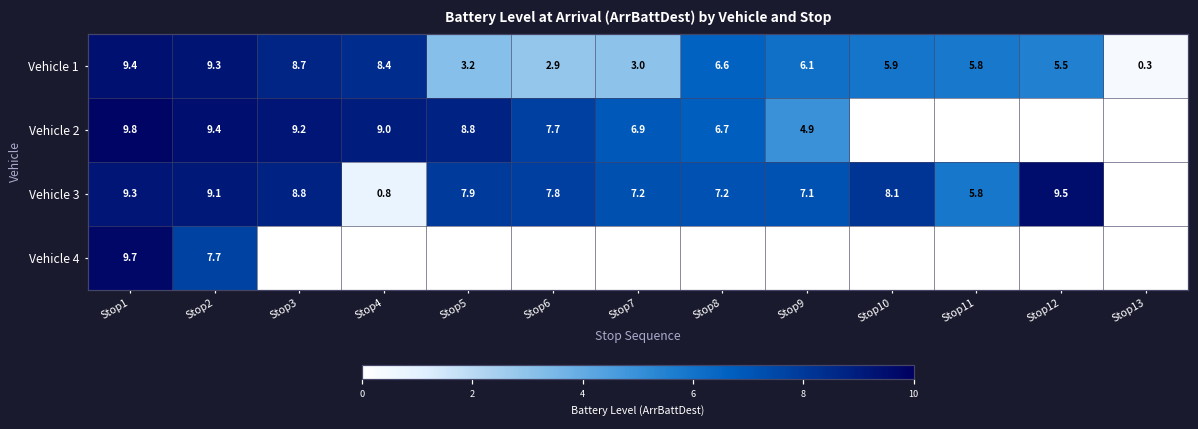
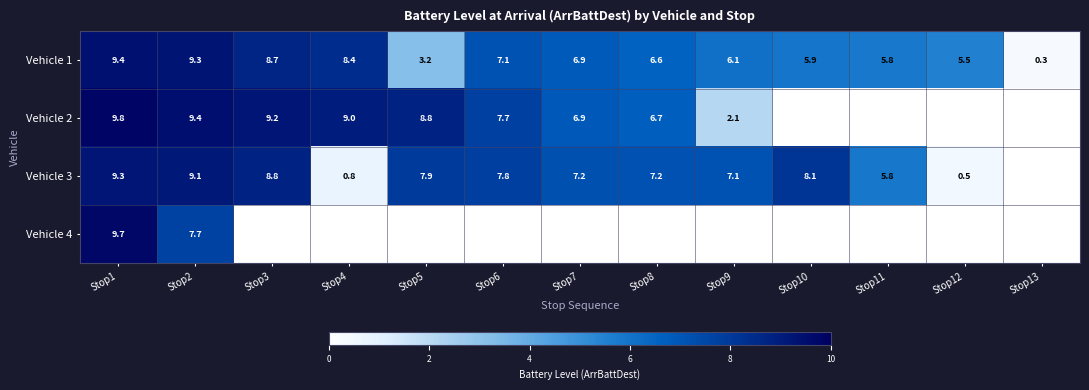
  {
    "Vehicle 1": {
      "Stop1": 9.4,
      "Stop2": 9.3,
      "Stop3": 8.7,
      "Stop4": 8.4,
      "Stop5": 3.2,
-     "Stop6": 2.9,
-     "Stop7": 3.0,
+     "Stop6": 7.1,
+     "Stop7": 6.9,
      "Stop8": 6.6,
      "Stop9": 6.1,
      "Stop10": 5.9,
      "Stop11": 5.8,
      "Stop12": 5.5,
      "Stop13": 0.3
    },
    "Vehicle 2": {
      "Stop1": 9.8,
      "Stop2": 9.4,
      "Stop3": 9.2,
      "Stop4": 9.0,
      "Stop5": 8.8,
      "Stop6": 7.7,
      "Stop7": 6.9,
      "Stop8": 6.7,
-     "Stop9": 4.9
+     "Stop9": 2.1
    },
    "Vehicle 3": {
      "Stop1": 9.3,
      "Stop2": 9.1,
      "Stop3": 8.8,
      "Stop4": 0.8,
      "Stop5": 7.9,
      "Stop6": 7.8,
      "Stop7": 7.2,
      "Stop8": 7.2,
      "Stop9": 7.1,
      "Stop10": 8.1,
      "Stop11": 5.8,
-     "Stop12": 9.5
+     "Stop12": 0.5
    },
    "Vehicle 4": {
      "Stop1": 9.7,
      "Stop2": 7.7
    }
  }
